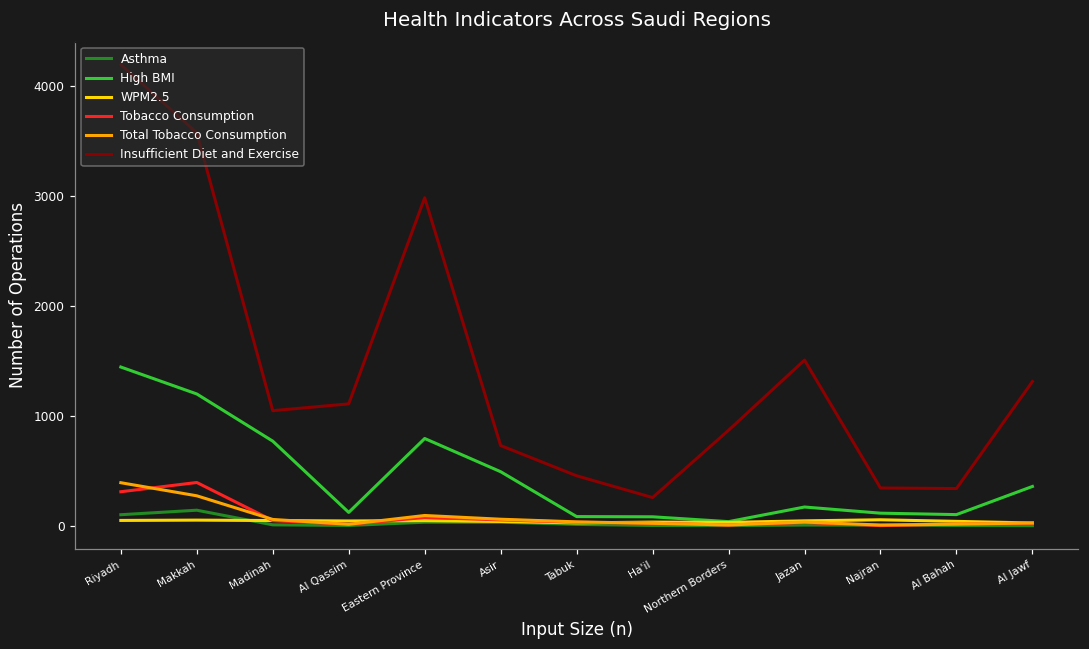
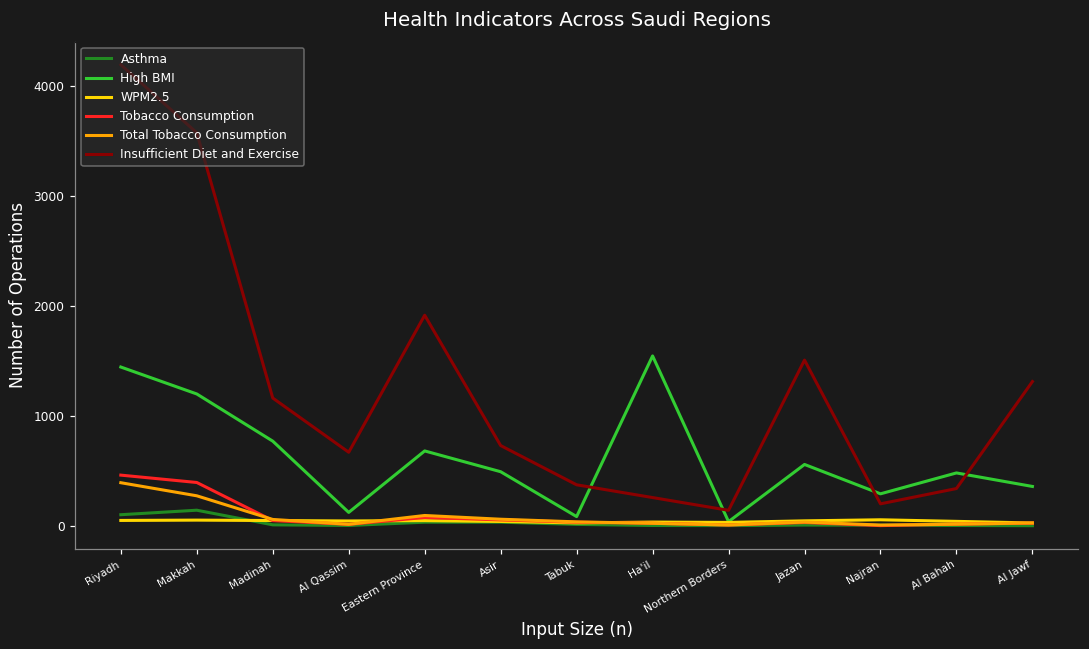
  {
    "Asthma": {
      "Riyadh": 100,
      "Makkah": 100,
      "Madinah": 0
    },
    "High BMI": {
      "Riyadh": 1400,
      "Makkah": 1200,
      "Madinah": 800,
      "Al Qassim": 100,
-     "Eastern Province": 800,
+     "Eastern Province": 700,
      "Asir": 500,
      "Tabuk": 100,
-     "Ha'il": 100,
-     "Jazan": 200,
-     "Najran": 100,
-     "Al Bahah": 100,
+     "Ha'il": 1500,
+     "Jazan": 600,
+     "Najran": 300,
+     "Al Bahah": 500,
      "Al Jawf": 400
    },
    "Tobacco Consumption": {
-     "Riyadh": 300,
+     "Riyadh": 500,
      "Makkah": 400
    },
    "Insufficient Diet and Exercise": {
-     "Madinah": 1000,
-     "Al Qassim": 1100,
-     "Eastern Province": 3000,
+     "Madinah": 1200,
+     "Al Qassim": 700,
+     "Eastern Province": 1900,
      "Asir": 700,
-     "Tabuk": 500,
+     "Tabuk": 400,
      "Ha'il": 300,
-     "Northern Borders": 900,
+     "Northern Borders": 100,
      "Jazan": 1500,
-     "Najran": 300,
+     "Najran": 200,
      "Al Bahah": 300,
      "Al Jawf": 1300
    }
  }
